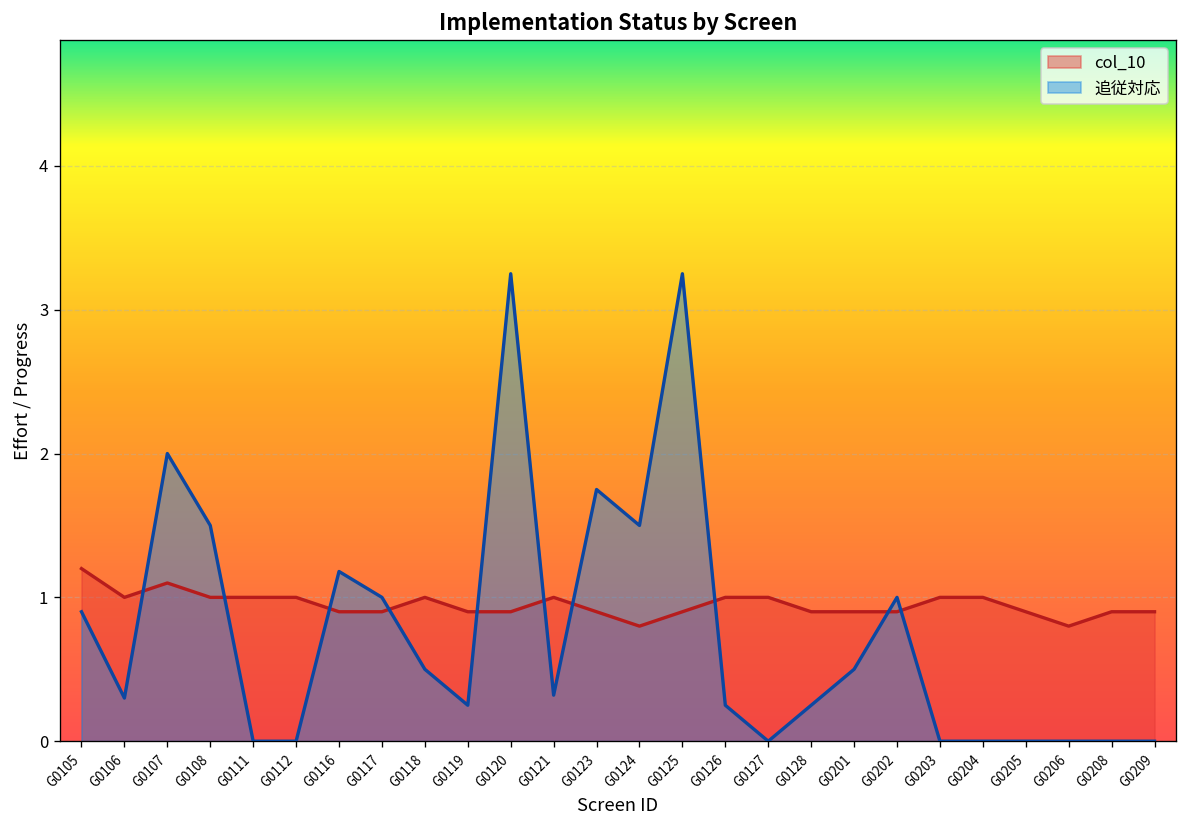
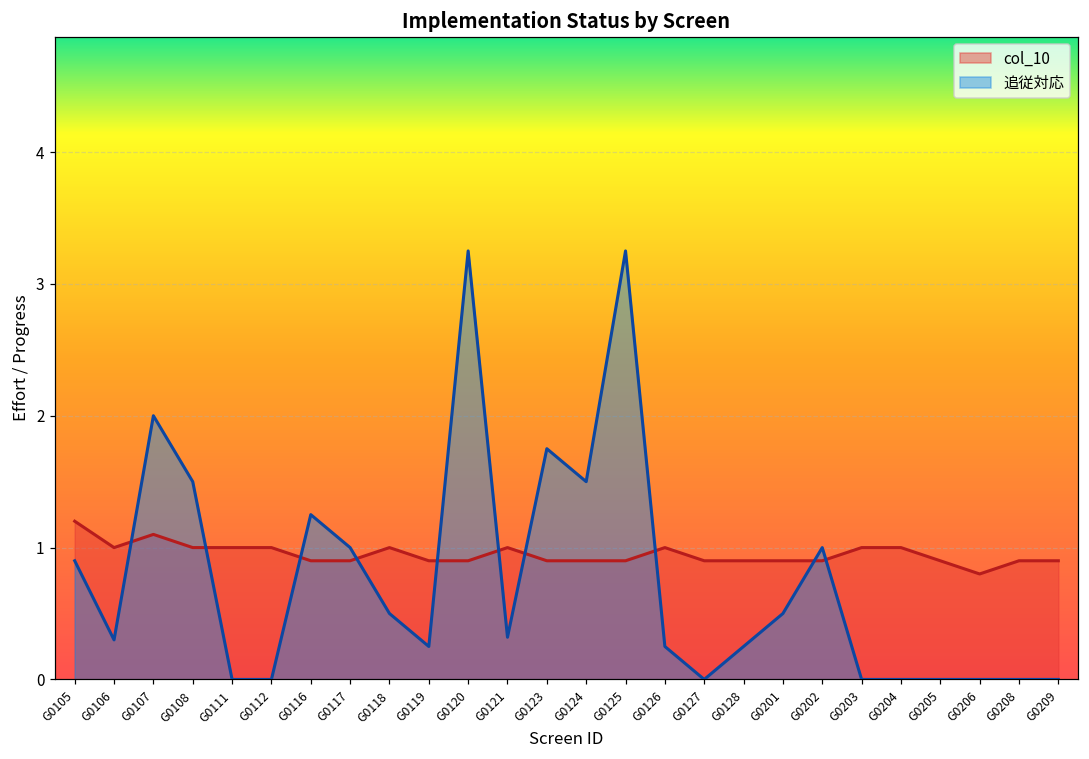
  {
    "col_10": {
      "G0105": 1.2,
      "G0106": 1.0,
      "G0107": 1.1,
      "G0108": 1.0,
      "G0111": 1.0,
      "G0112": 1.0,
      "G0116": 0.9,
      "G0117": 0.9,
      "G0118": 1.0,
      "G0119": 0.9,
      "G0120": 0.9,
      "G0121": 1.0,
      "G0123": 0.9,
-     "G0124": 0.8,
+     "G0124": 0.9,
      "G0125": 0.9,
      "G0126": 1.0,
-     "G0127": 1.0,
+     "G0127": 0.9,
      "G0128": 0.9,
      "G0201": 0.9,
      "G0202": 0.9,
      "G0203": 1.0,
      "G0204": 1.0,
      "G0205": 0.9,
      "G0206": 0.8,
      "G0208": 0.9,
      "G0209": 0.9
    },
    "追従対応": {
      "G0105": 0.90,
      "G0106": 0.30,
      "G0107": 2.00,
      "G0108": 1.50,
      "G0111": 0.00,
      "G0112": 0.00,
-     "G0116": 1.18,
+     "G0116": 1.25,
      "G0117": 1.00,
      "G0118": 0.50,
      "G0119": 0.25,
      "G0120": 3.25,
      "G0121": 0.32,
      "G0123": 1.75,
      "G0124": 1.50,
      "G0125": 3.25,
      "G0126": 0.25,
      "G0127": 0.00,
      "G0128": 0.25,
      "G0201": 0.50,
      "G0202": 1.00,
      "G0203": 0.00,
      "G0204": 0.00,
      "G0205": 0.00,
      "G0206": 0.00,
      "G0208": 0.00,
      "G0209": 0.00
    }
  }
